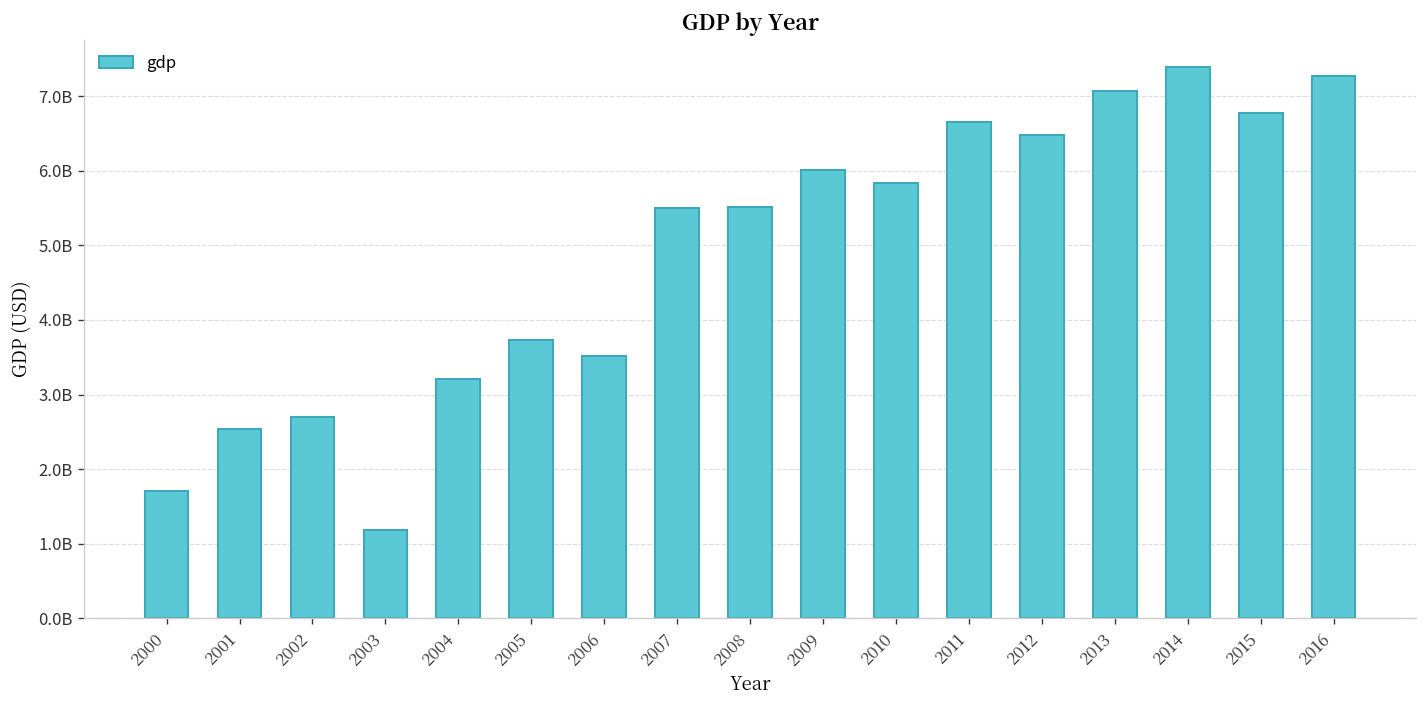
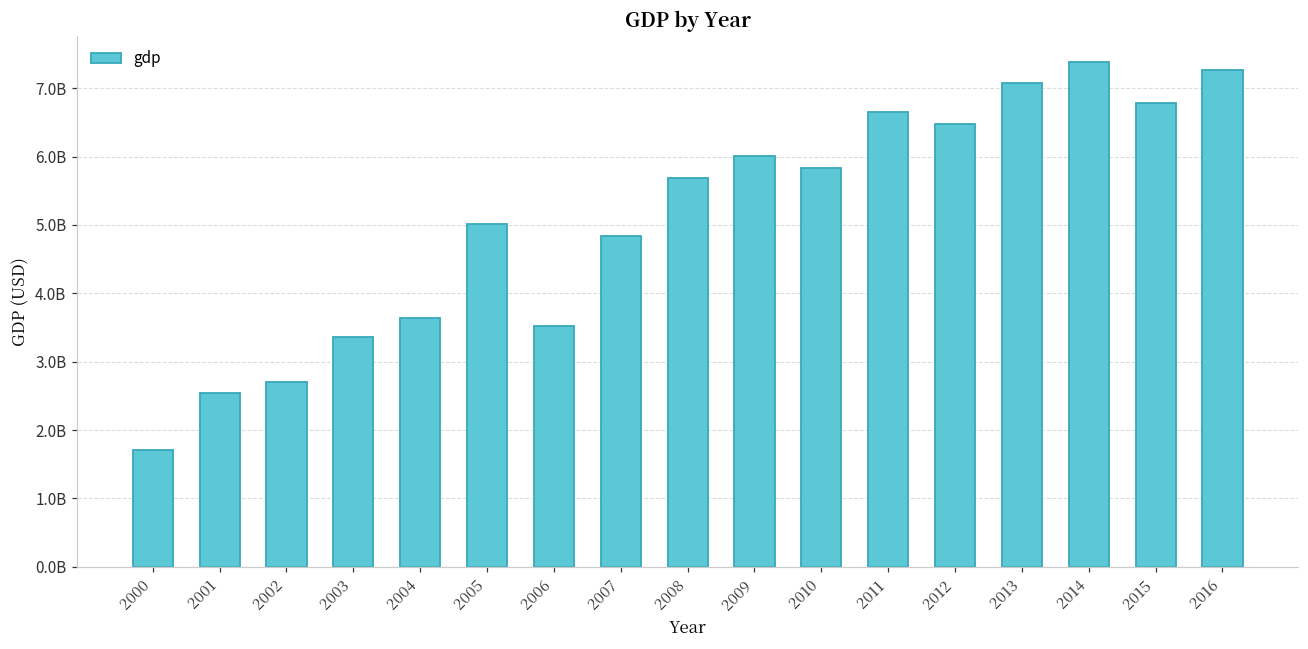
  {
    "2000": 1700000000,
    "2001": 2500000000,
    "2002": 2700000000,
-   "2003": 1200000000,
-   "2004": 3200000000,
-   "2005": 3700000000,
+   "2003": 3400000000,
+   "2004": 3600000000,
+   "2005": 5000000000,
    "2006": 3500000000,
-   "2007": 5500000000,
-   "2008": 5500000000,
+   "2007": 4800000000,
+   "2008": 5700000000,
    "2009": 6000000000,
    "2010": 5800000000,
    "2011": 6600000000,
    "2012": 6500000000,
    "2013": 7100000000,
    "2014": 7400000000,
    "2015": 6800000000,
    "2016": 7300000000
  }
